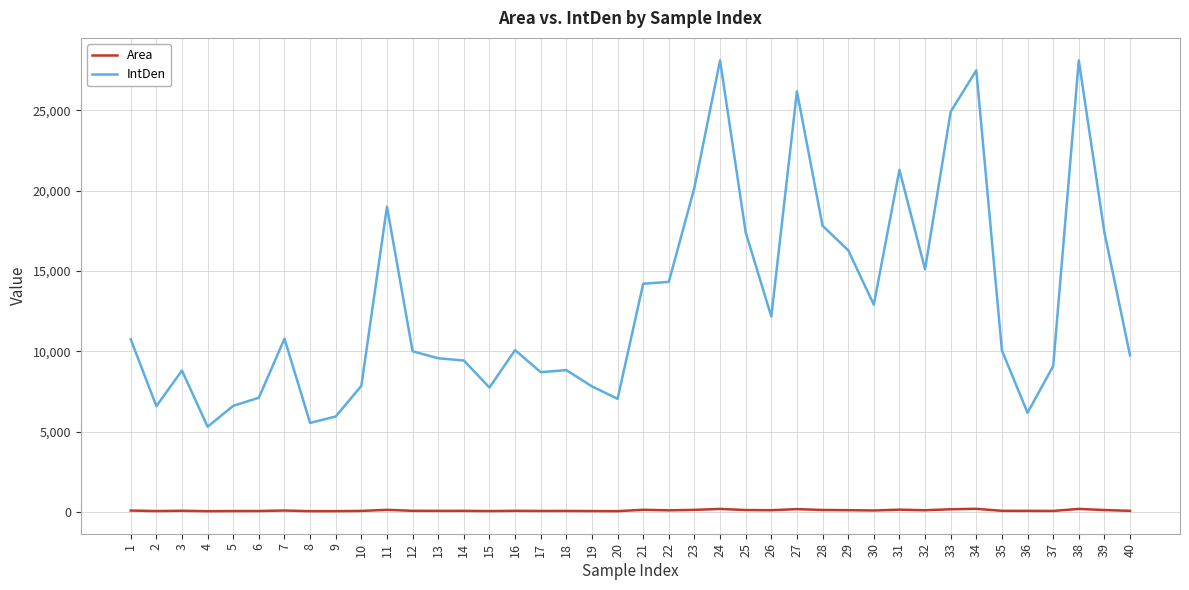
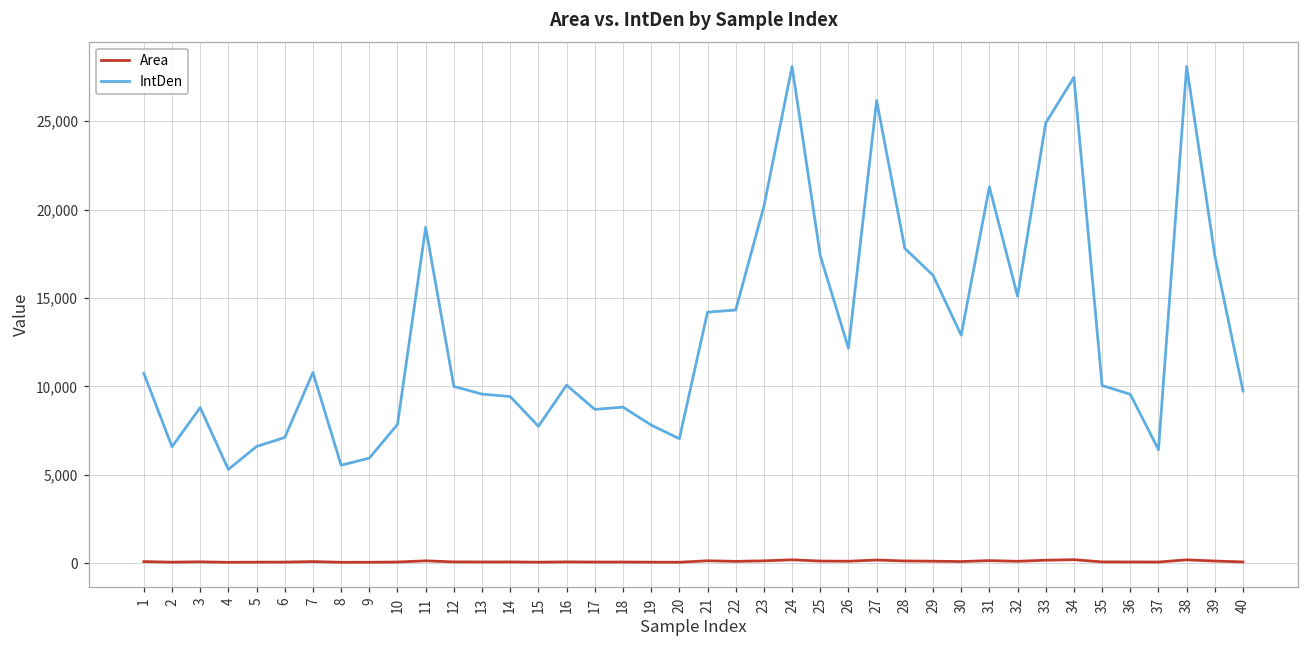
  {
    "Area": {
      "1": "100",
      "2": "100",
      "3": "100",
      "4": "0",
      "5": "100",
      "6": "100",
      "7": "100",
      "8": "0",
      "9": "0",
      "10": "100",
      "11": "100",
      "12": "100",
      "13": "100",
      "14": "100",
      "15": "0",
      "16": "100",
      "17": "100",
      "18": "100",
      "19": "100",
      "20": "0",
      "21": "100",
      "22": "100",
      "23": "100",
      "24": "200",
      "25": "100",
      "26": "100",
      "27": "200",
      "28": "100",
      "29": "100",
      "30": "100",
      "31": "100",
      "32": "100",
      "33": "200",
      "34": "200",
      "35": "100",
      "36": "100",
      "37": "100",
      "38": "200",
      "39": "100",
      "40": "100"
    },
    "IntDen": {
      "1": "10,700",
      "2": "6,600",
      "3": "8,800",
      "4": "5,300",
      "5": "6,600",
      "6": "7,100",
      "7": "10,800",
      "8": "5,500",
      "9": "5,900",
      "10": "7,800",
      "11": "19,000",
      "12": "10,000",
      "13": "9,600",
      "14": "9,400",
      "15": "7,700",
      "16": "10,100",
      "17": "8,700",
      "18": "8,800",
      "19": "7,800",
      "20": "7,000",
      "21": "14,200",
      "22": "14,300",
      "23": "20,200",
      "24": "28,100",
      "25": "17,400",
      "26": "12,200",
      "27": "26,200",
      "28": "17,800",
      "29": "16,300",
      "30": "12,900",
      "31": "21,300",
      "32": "15,100",
      "33": "24,900",
      "34": "27,500",
      "35": "10,000",
-     "36": "6,200",
-     "37": "9,100",
+     "36": "9,500",
+     "37": "6,400",
      "38": "28,100",
      "39": "17,400",
      "40": "9,700"
    }
  }
